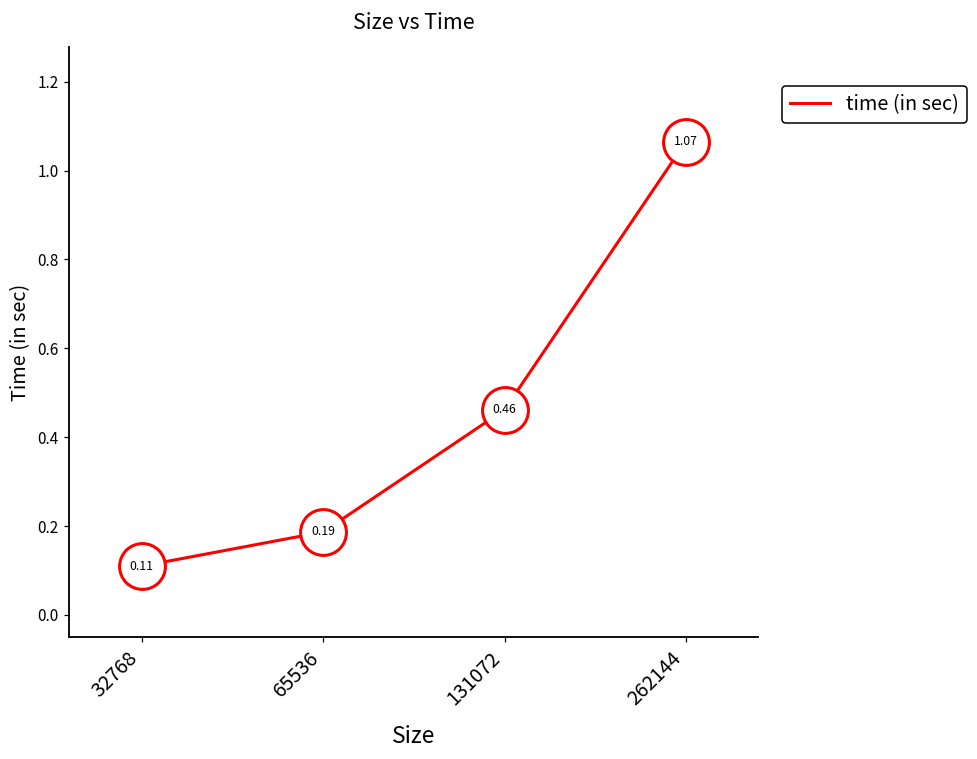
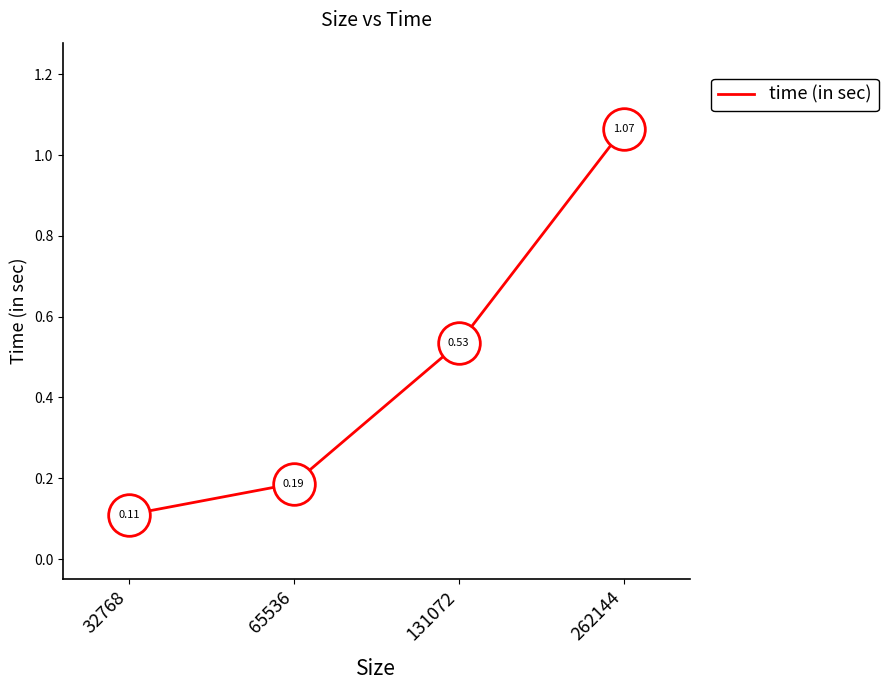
  {
    "time (in sec)": {
-     "131072": 0.46
+     "131072": 0.53
    }
  }
